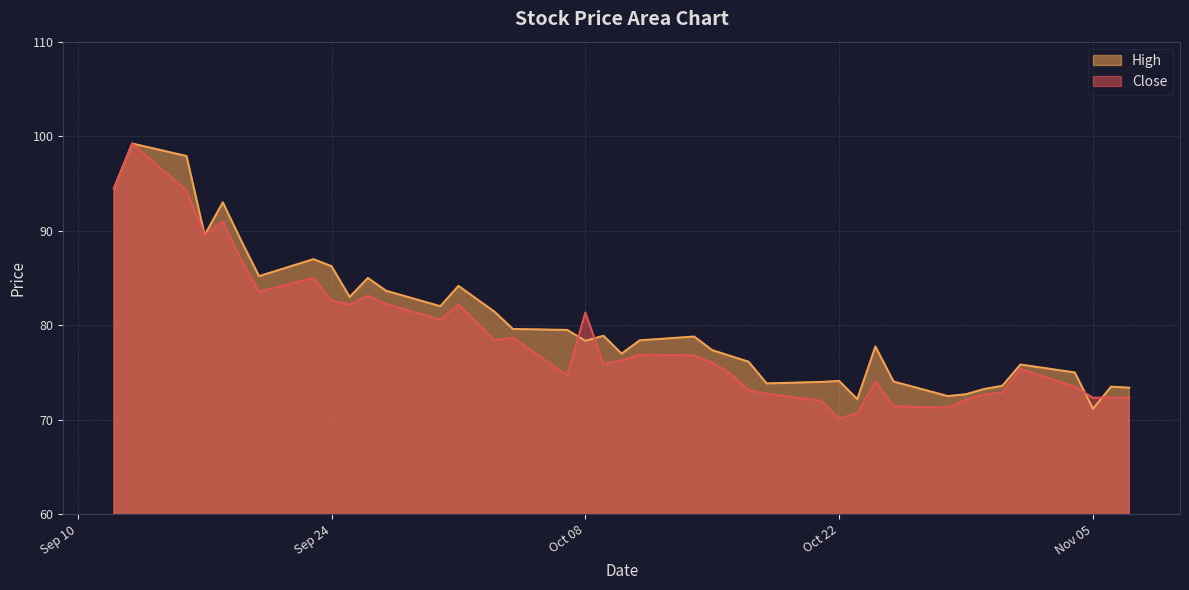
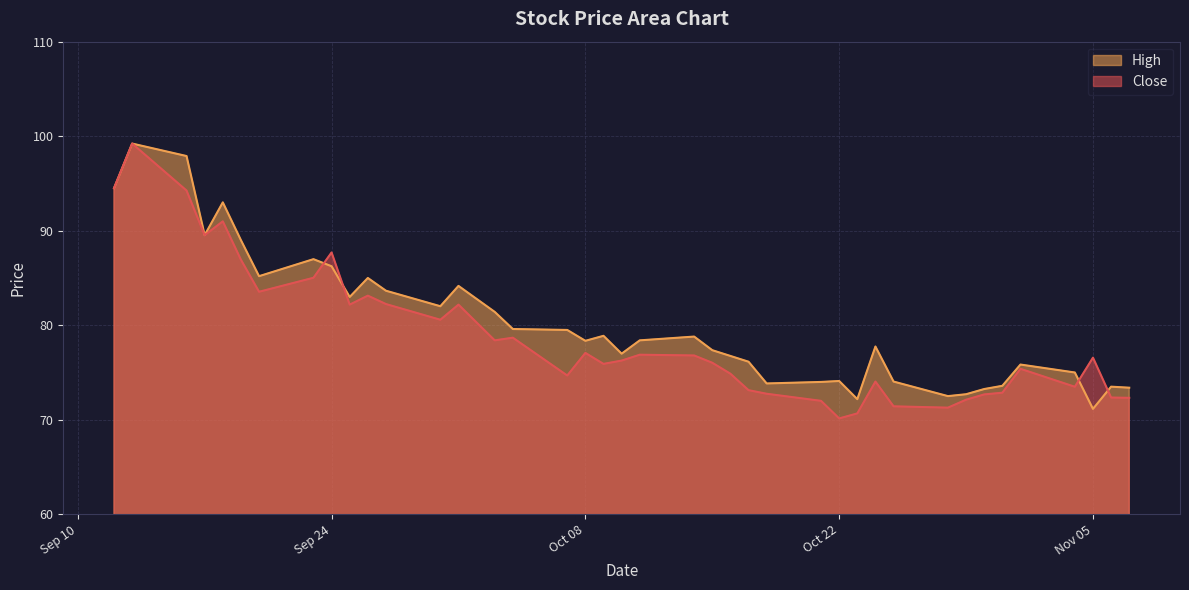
  {
    "High": {
      "Sep 24": 86,
      "Oct 08": 78,
      "Oct 22": 74,
      "Nov 05": 71
    },
    "Close": {
-     "Sep 24": 83,
-     "Oct 08": 81,
+     "Sep 24": 88,
+     "Oct 08": 77,
      "Oct 22": 70,
-     "Nov 05": 72
+     "Nov 05": 77
    }
  }
